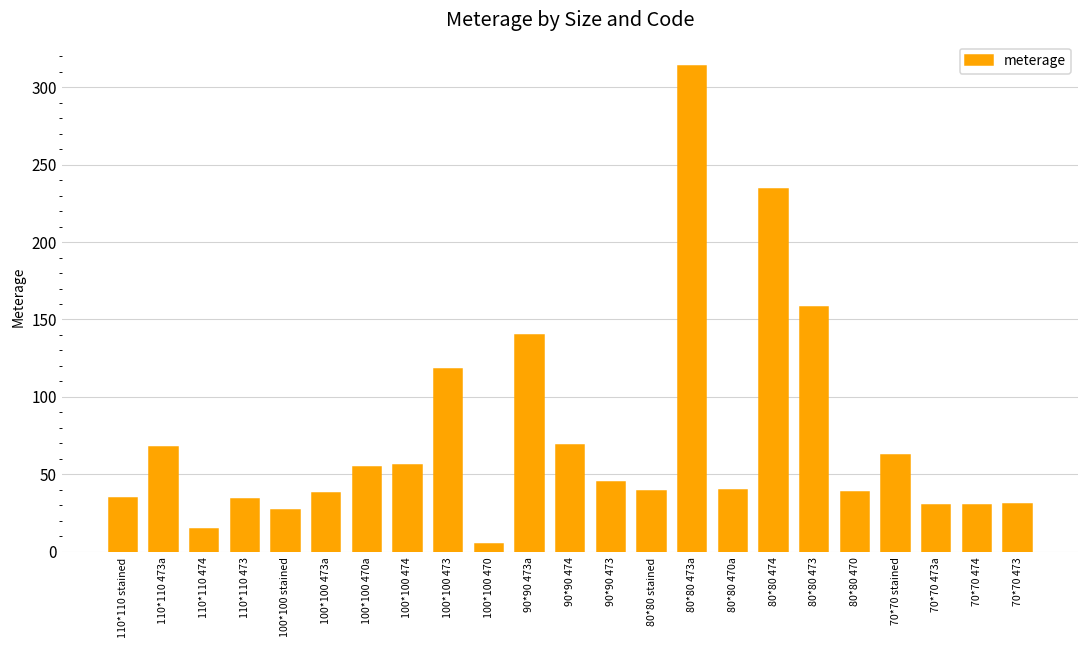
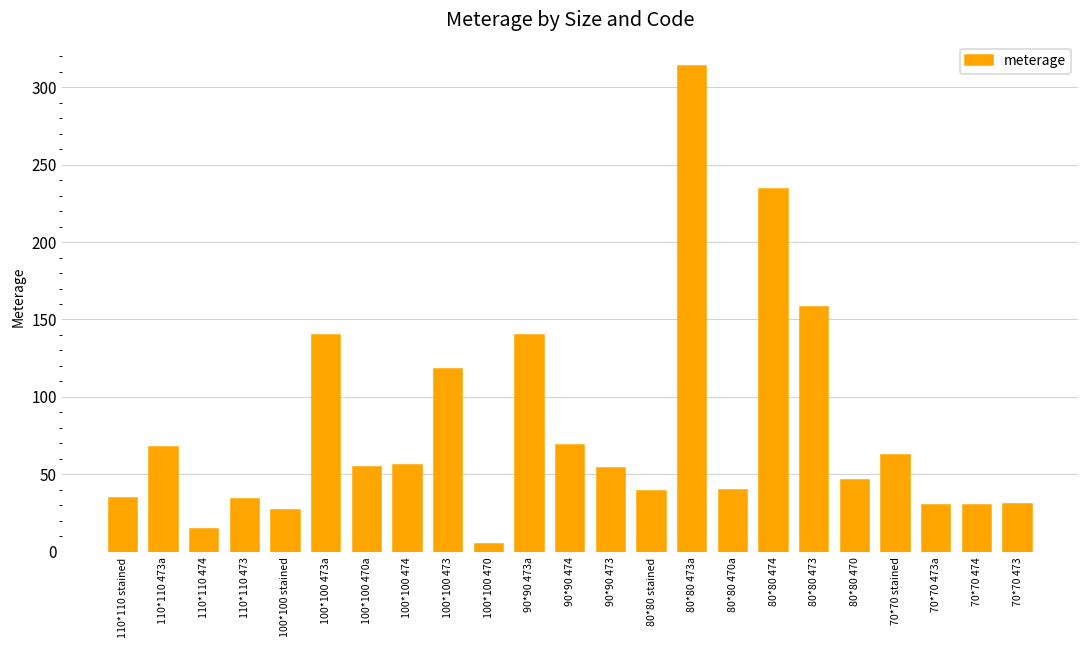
  {
    "110*110 stained": 35,
    "110*110 473a": 68,
    "110*110 474": 15,
    "110*110 473": 34,
    "100*100 stained": 27,
-   "100*100 473a": 38,
+   "100*100 473a": 140,
    "100*100 470a": 55,
    "100*100 474": 56,
    "100*100 473": 118,
    "100*100 470": 5,
    "90*90 473a": 140,
    "90*90 474": 69,
-   "90*90 473": 45,
+   "90*90 473": 54,
    "80*80 stained": 39,
    "80*80 473a": 314,
    "80*80 470a": 40,
    "80*80 474": 234,
    "80*80 473": 158,
-   "80*80 470": 38,
+   "80*80 470": 46,
    "70*70 stained": 63,
    "70*70 473a": 30,
    "70*70 474": 30,
    "70*70 473": 31
  }
